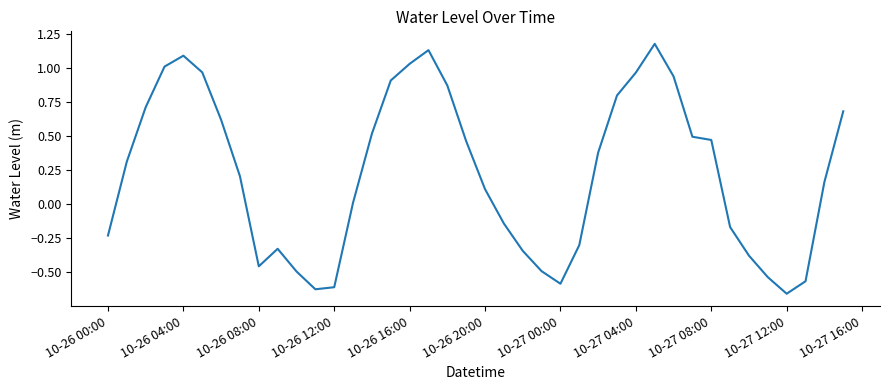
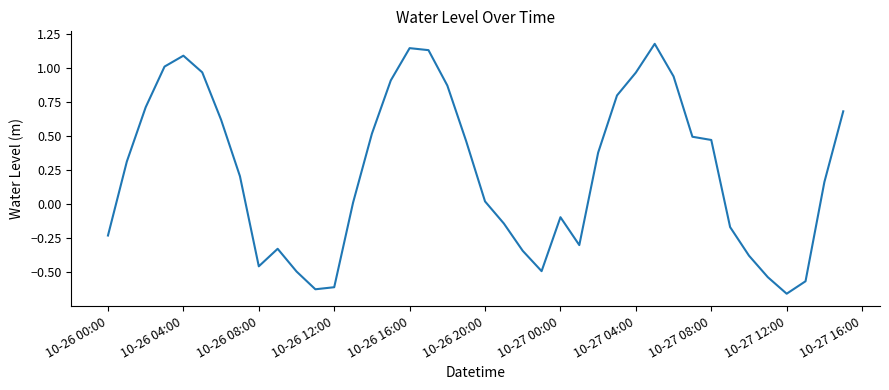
  {
    "10-26 00:00": -0.23,
    "10-26 04:00": 1.09,
    "10-26 08:00": -0.46,
    "10-26 12:00": -0.61,
-   "10-26 16:00": 1.03,
-   "10-26 20:00": 0.11,
-   "10-27 00:00": -0.58,
+   "10-26 16:00": 1.15,
+   "10-26 20:00": 0.02,
+   "10-27 00:00": -0.09,
    "10-27 04:00": 0.97,
    "10-27 08:00": 0.47,
    "10-27 12:00": -0.66
  }
